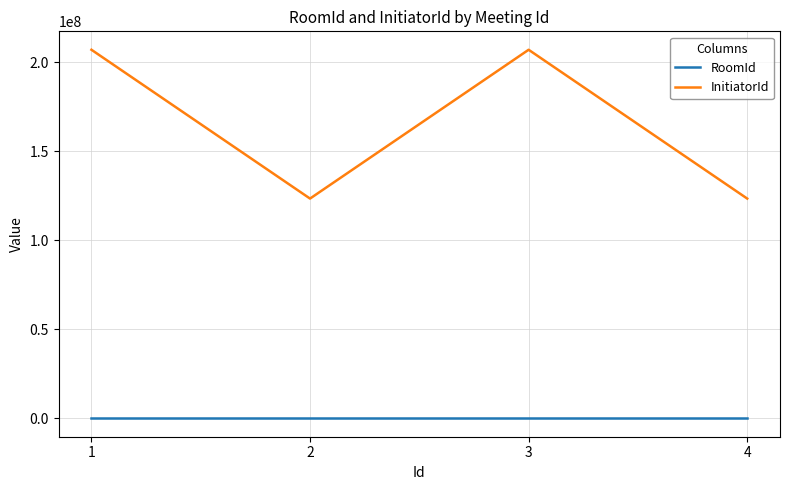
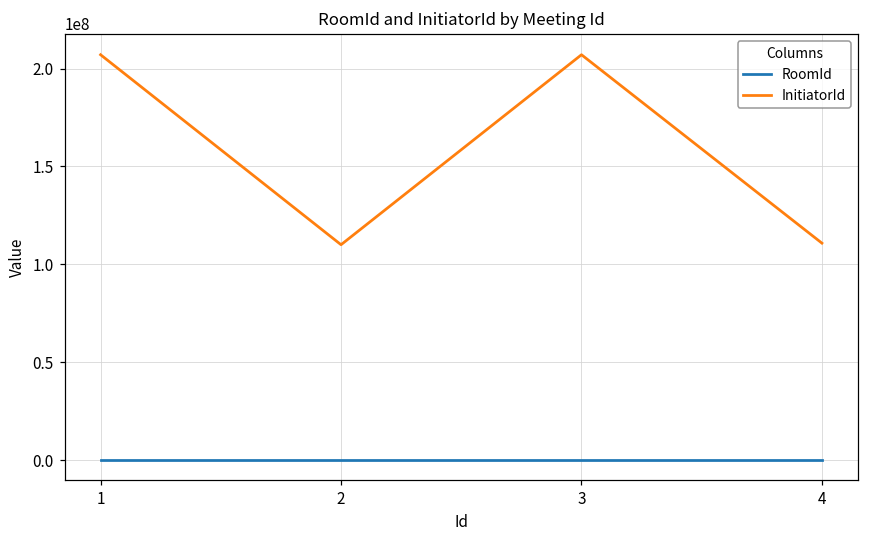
  {
    "RoomId": {
      "1": 0,
      "2": 0,
      "3": 0,
      "4": 0
    },
    "InitiatorId": {
      "1": 207000000,
-     "2": 123000000,
+     "2": 110000000,
      "3": 207000000,
-     "4": 123000000
+     "4": 111000000
    }
  }
